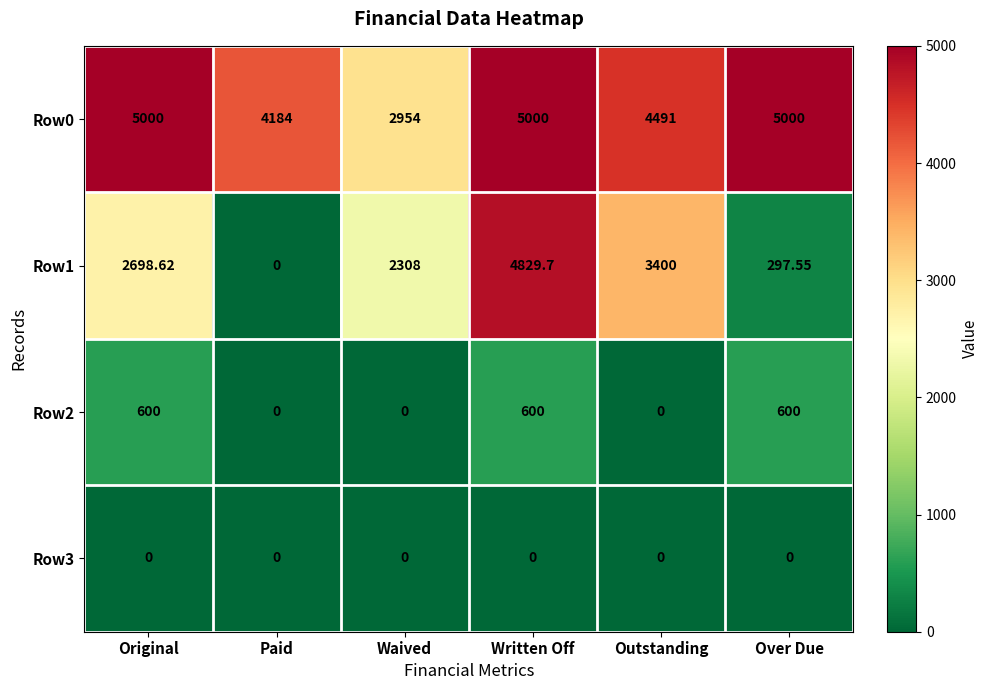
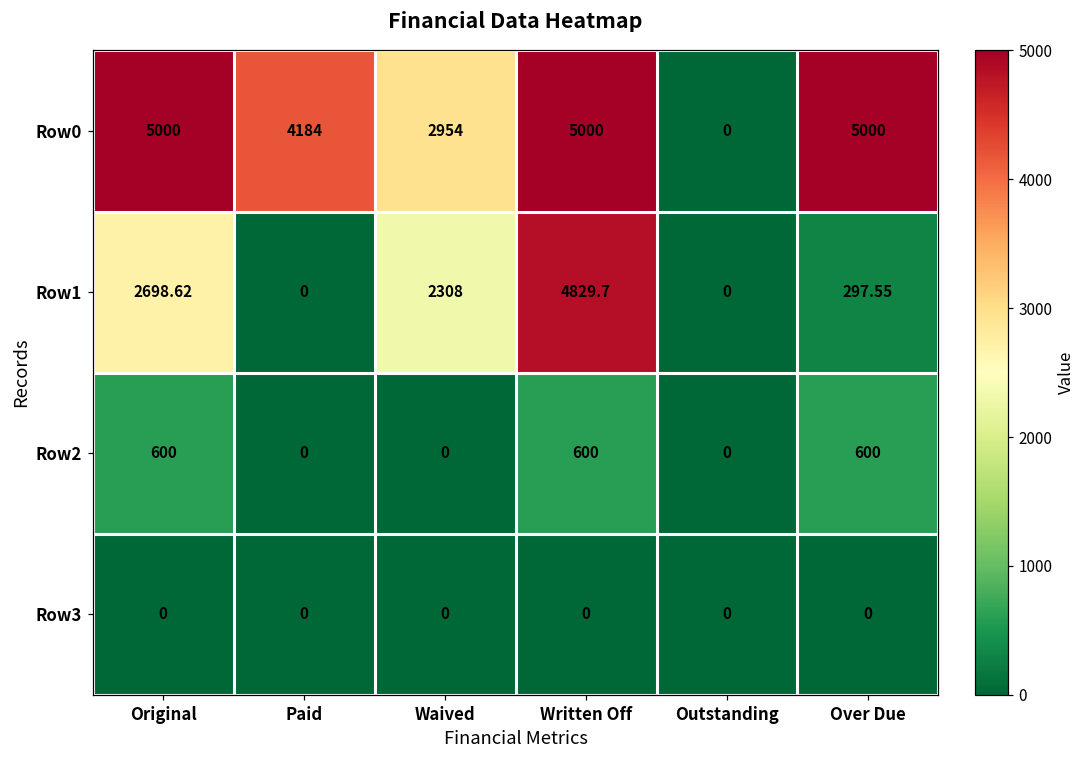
  {
    "Row0": {
      "Original": 5000,
      "Paid": 4184,
      "Waived": 2954,
      "Written Off": 5000,
-     "Outstanding": 4491,
+     "Outstanding": 0,
      "Over Due": 5000
    },
    "Row1": {
      "Original": 2698.62,
      "Paid": 0,
      "Waived": 2308,
      "Written Off": 4829.7,
-     "Outstanding": 3400,
+     "Outstanding": 0,
      "Over Due": 297.55
    },
    "Row2": {
      "Original": 600,
      "Paid": 0,
      "Waived": 0,
      "Written Off": 600,
      "Outstanding": 0,
      "Over Due": 600
    },
    "Row3": {
      "Original": 0,
      "Paid": 0,
      "Waived": 0,
      "Written Off": 0,
      "Outstanding": 0,
      "Over Due": 0
    }
  }
